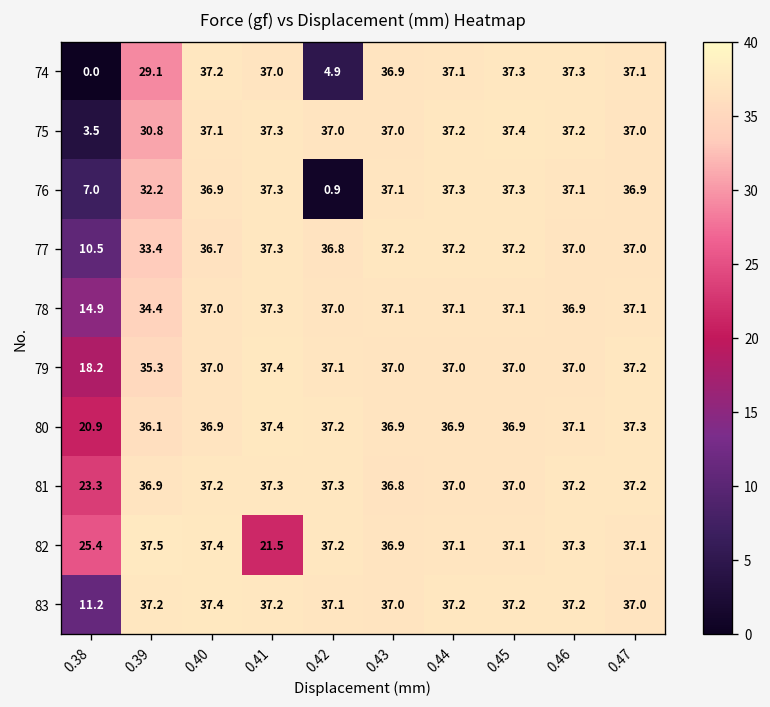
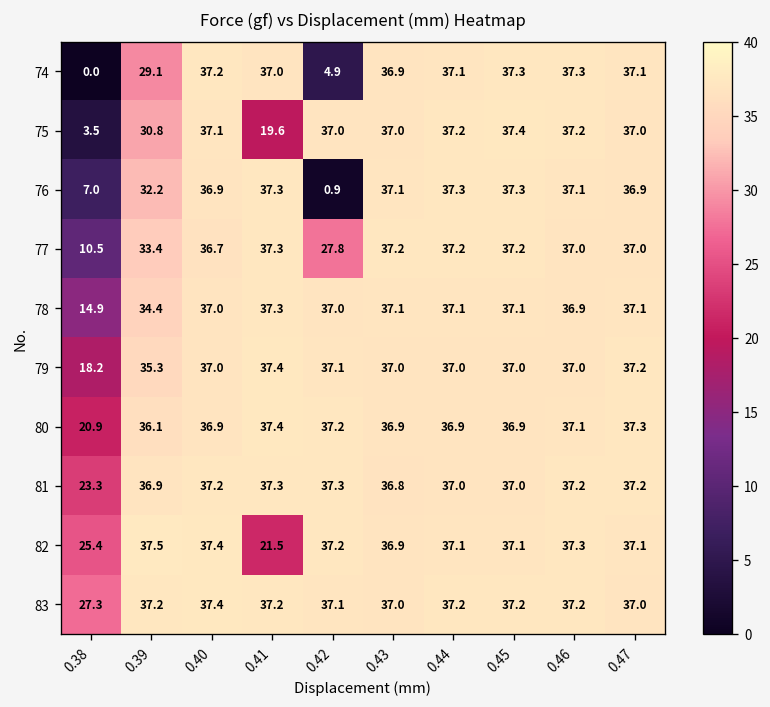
  {
    "74": {
      "0.38": 0.0,
      "0.39": 29.1,
      "0.40": 37.2,
      "0.41": 37.0,
      "0.42": 4.9,
      "0.43": 36.9,
      "0.44": 37.1,
      "0.45": 37.3,
      "0.46": 37.3,
      "0.47": 37.1
    },
    "75": {
      "0.38": 3.5,
      "0.39": 30.8,
      "0.40": 37.1,
-     "0.41": 37.3,
+     "0.41": 19.6,
      "0.42": 37.0,
      "0.43": 37.0,
      "0.44": 37.2,
      "0.45": 37.4,
      "0.46": 37.2,
      "0.47": 37.0
    },
    "76": {
      "0.38": 7.0,
      "0.39": 32.2,
      "0.40": 36.9,
      "0.41": 37.3,
      "0.42": 0.9,
      "0.43": 37.1,
      "0.44": 37.3,
      "0.45": 37.3,
      "0.46": 37.1,
      "0.47": 36.9
    },
    "77": {
      "0.38": 10.5,
      "0.39": 33.4,
      "0.40": 36.7,
      "0.41": 37.3,
-     "0.42": 36.8,
+     "0.42": 27.8,
      "0.43": 37.2,
      "0.44": 37.2,
      "0.45": 37.2,
      "0.46": 37.0,
      "0.47": 37.0
    },
    "78": {
      "0.38": 14.9,
      "0.39": 34.4,
      "0.40": 37.0,
      "0.41": 37.3,
      "0.42": 37.0,
      "0.43": 37.1,
      "0.44": 37.1,
      "0.45": 37.1,
      "0.46": 36.9,
      "0.47": 37.1
    },
    "79": {
      "0.38": 18.2,
      "0.39": 35.3,
      "0.40": 37.0,
      "0.41": 37.4,
      "0.42": 37.1,
      "0.43": 37.0,
      "0.44": 37.0,
      "0.45": 37.0,
      "0.46": 37.0,
      "0.47": 37.2
    },
    "80": {
      "0.38": 20.9,
      "0.39": 36.1,
      "0.40": 36.9,
      "0.41": 37.4,
      "0.42": 37.2,
      "0.43": 36.9,
      "0.44": 36.9,
      "0.45": 36.9,
      "0.46": 37.1,
      "0.47": 37.3
    },
    "81": {
      "0.38": 23.3,
      "0.39": 36.9,
      "0.40": 37.2,
      "0.41": 37.3,
      "0.42": 37.3,
      "0.43": 36.8,
      "0.44": 37.0,
      "0.45": 37.0,
      "0.46": 37.2,
      "0.47": 37.2
    },
    "82": {
      "0.38": 25.4,
      "0.39": 37.5,
      "0.40": 37.4,
      "0.41": 21.5,
      "0.42": 37.2,
      "0.43": 36.9,
      "0.44": 37.1,
      "0.45": 37.1,
      "0.46": 37.3,
      "0.47": 37.1
    },
    "83": {
-     "0.38": 11.2,
+     "0.38": 27.3,
      "0.39": 37.2,
      "0.40": 37.4,
      "0.41": 37.2,
      "0.42": 37.1,
      "0.43": 37.0,
      "0.44": 37.2,
      "0.45": 37.2,
      "0.46": 37.2,
      "0.47": 37.0
    }
  }
